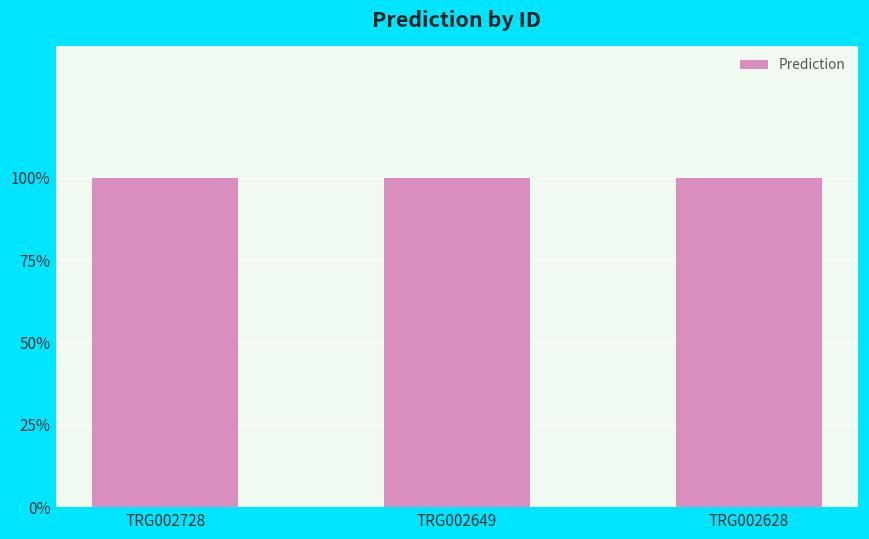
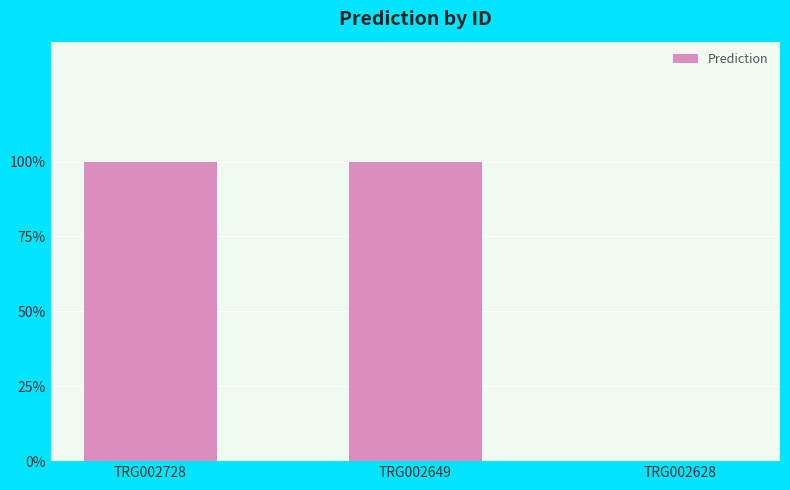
  {
    "TRG002728": "100%",
    "TRG002649": "100%",
-   "TRG002628": "100%"
+   "TRG002628": "0%"
  }
